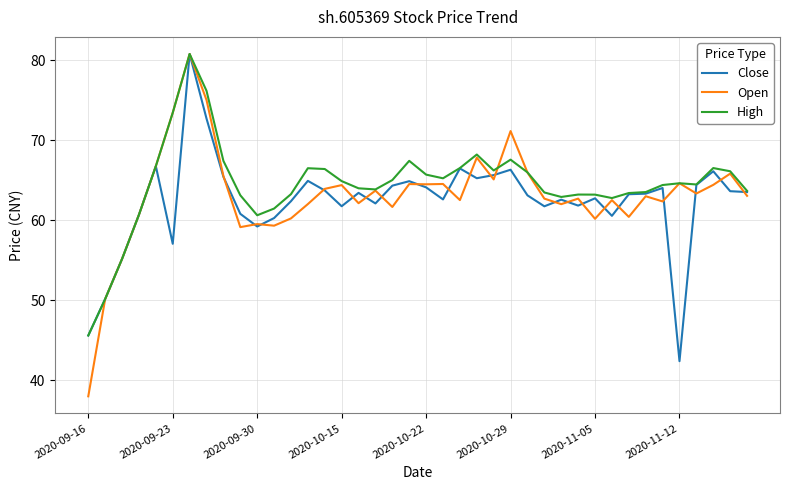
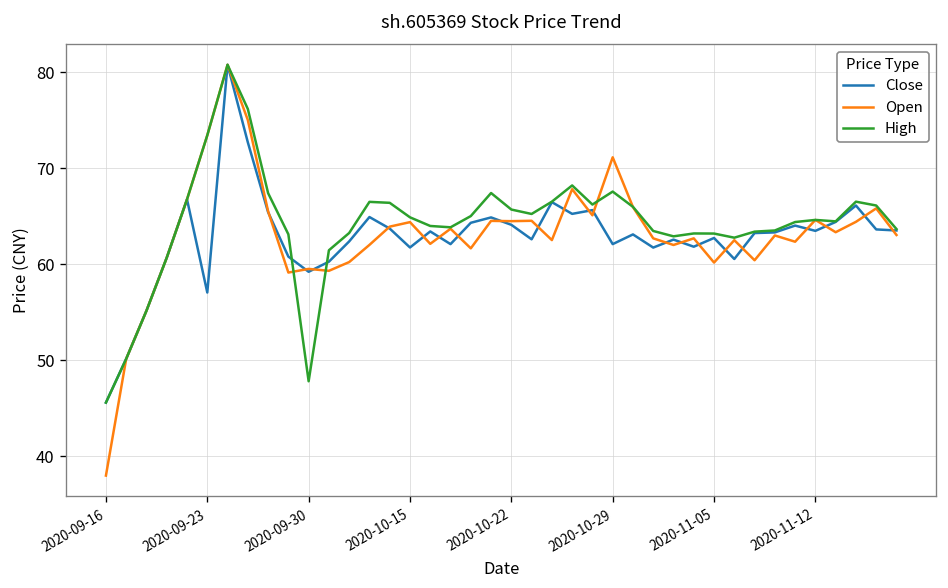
  {
    "Close": {
      "2020-09-23": 57,
      "2020-10-15": 62,
      "2020-10-22": 64,
-     "2020-10-29": 66,
+     "2020-10-29": 62,
      "2020-11-05": 63,
-     "2020-11-12": 42
+     "2020-11-12": 63
    },
    "Open": {
      "2020-09-16": 38,
      "2020-10-15": 64,
      "2020-10-22": 64,
      "2020-10-29": 71,
      "2020-11-05": 60
    },
    "High": {
-     "2020-09-30": 61,
+     "2020-09-30": 48,
      "2020-10-15": 65,
      "2020-10-22": 66,
      "2020-10-29": 68,
      "2020-11-05": 63
    }
  }
